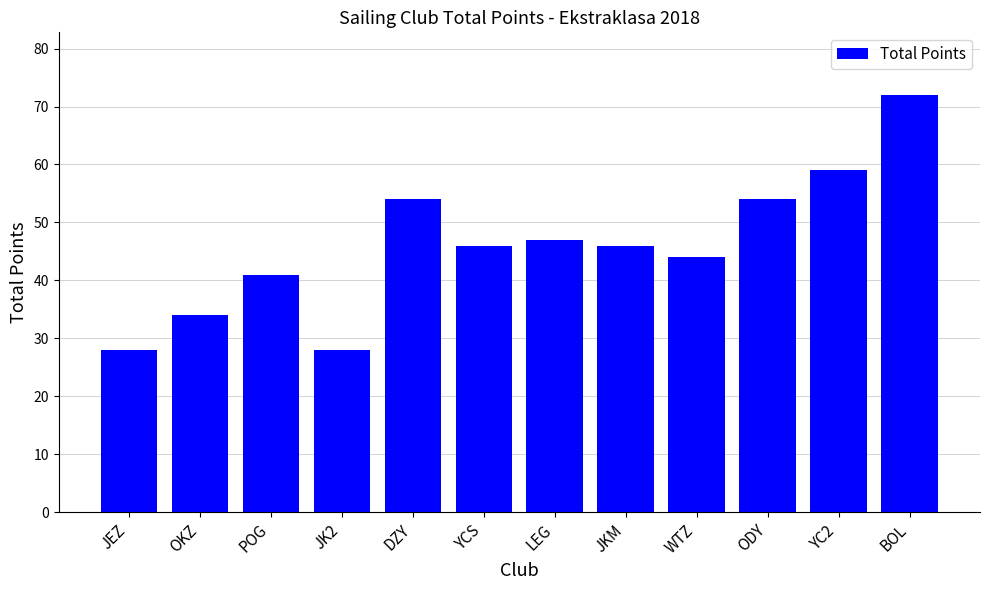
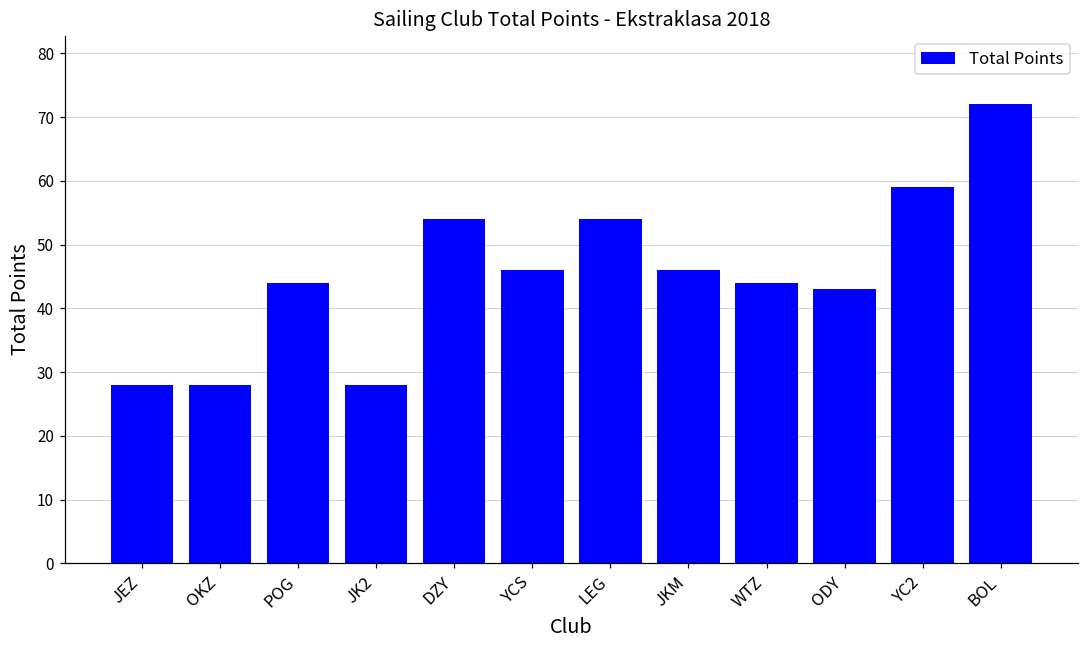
  {
    "JEZ": 28,
-   "OKZ": 34,
-   "POG": 41,
+   "OKZ": 28,
+   "POG": 44,
    "JK2": 28,
    "DZY": 54,
    "YCS": 46,
-   "LEG": 47,
+   "LEG": 54,
    "JKM": 46,
    "WTZ": 44,
-   "ODY": 54,
+   "ODY": 43,
    "YC2": 59,
    "BOL": 72
  }
